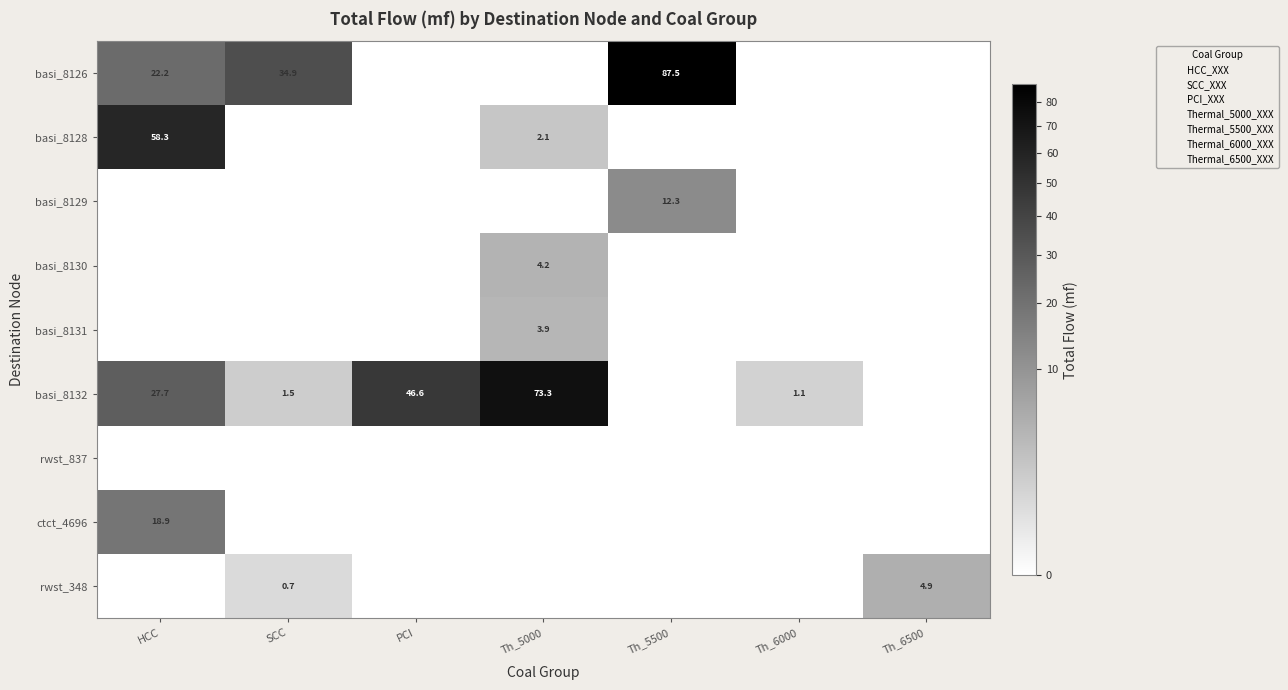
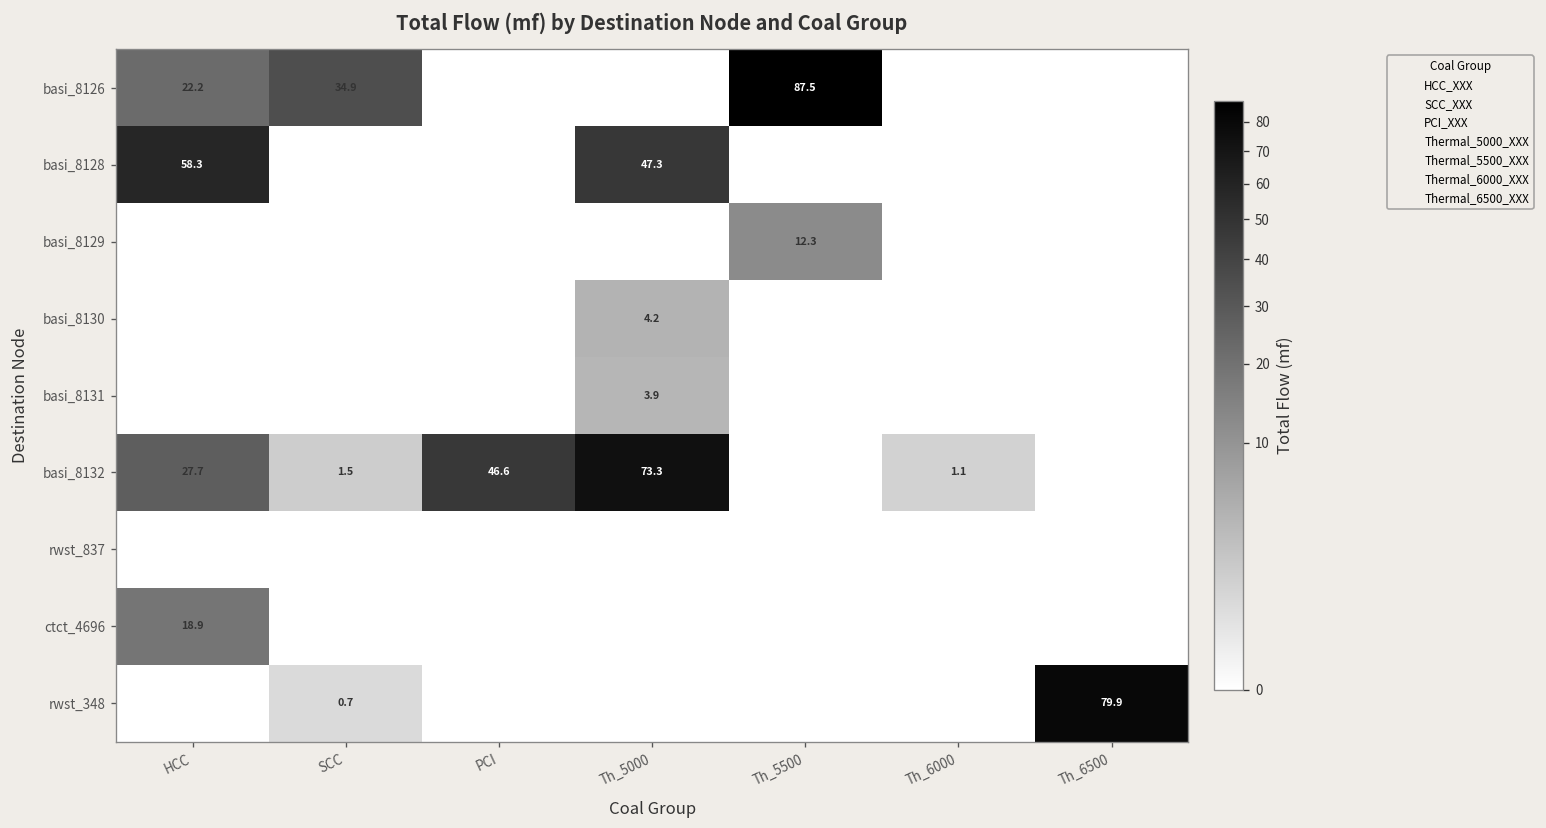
  {
    "basi_8126": {
      "HCC": 22.2,
      "Th_5500": 87.5
    },
    "basi_8128": {
      "HCC": 58.3,
-     "Th_5000": 2.1
+     "Th_5000": 47.3
    },
    "basi_8129": {
      "Th_5500": 12.3
    },
    "basi_8130": {
      "Th_5000": 4.2
    },
    "basi_8131": {
      "Th_5000": 3.9
    },
    "basi_8132": {
      "SCC": 1.5,
      "PCI": 46.6,
      "Th_5000": 73.3,
      "Th_6000": 1.1
    },
    "ctct_4696": {
      "HCC": 18.9
    },
    "rwst_348": {
      "SCC": 0.7,
-     "Th_6500": 4.9
+     "Th_6500": 79.9
    }
  }
